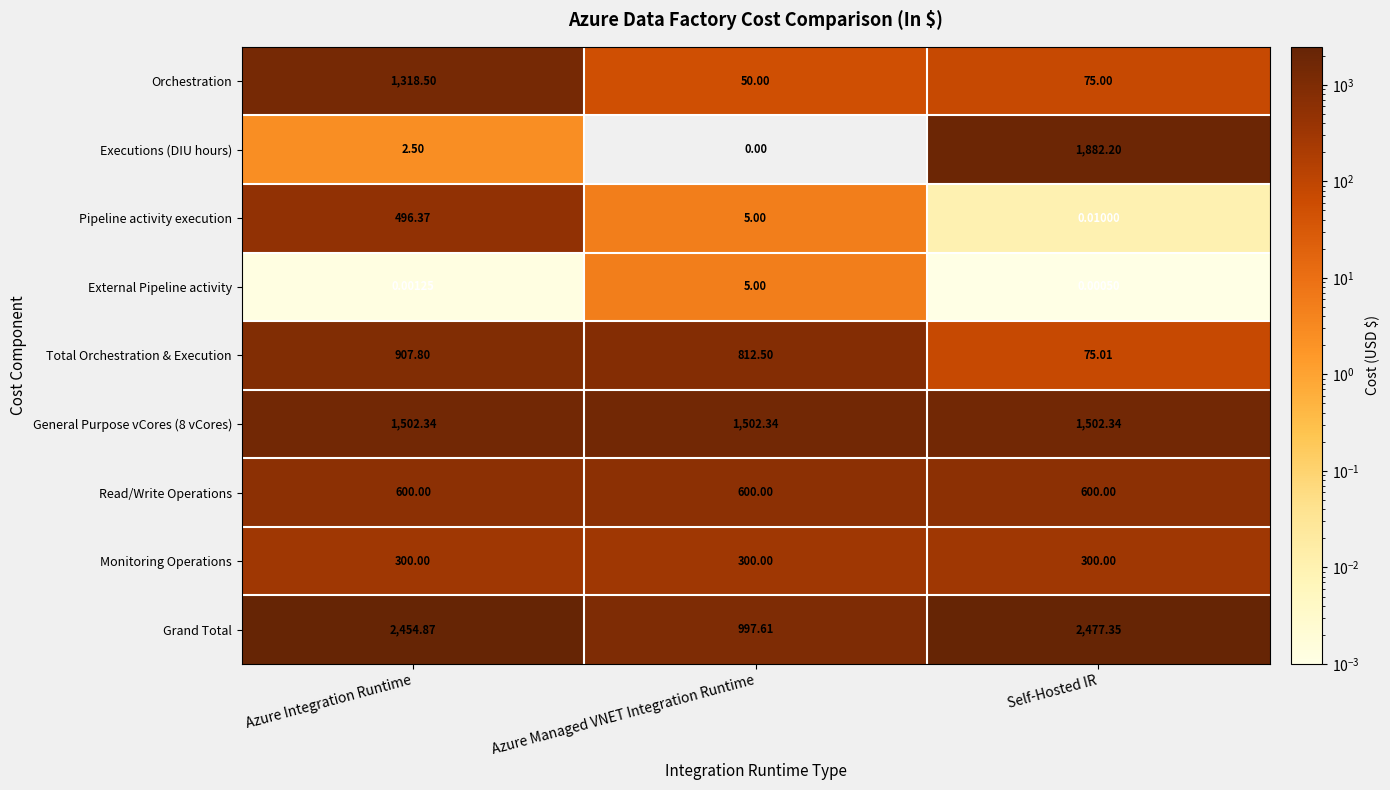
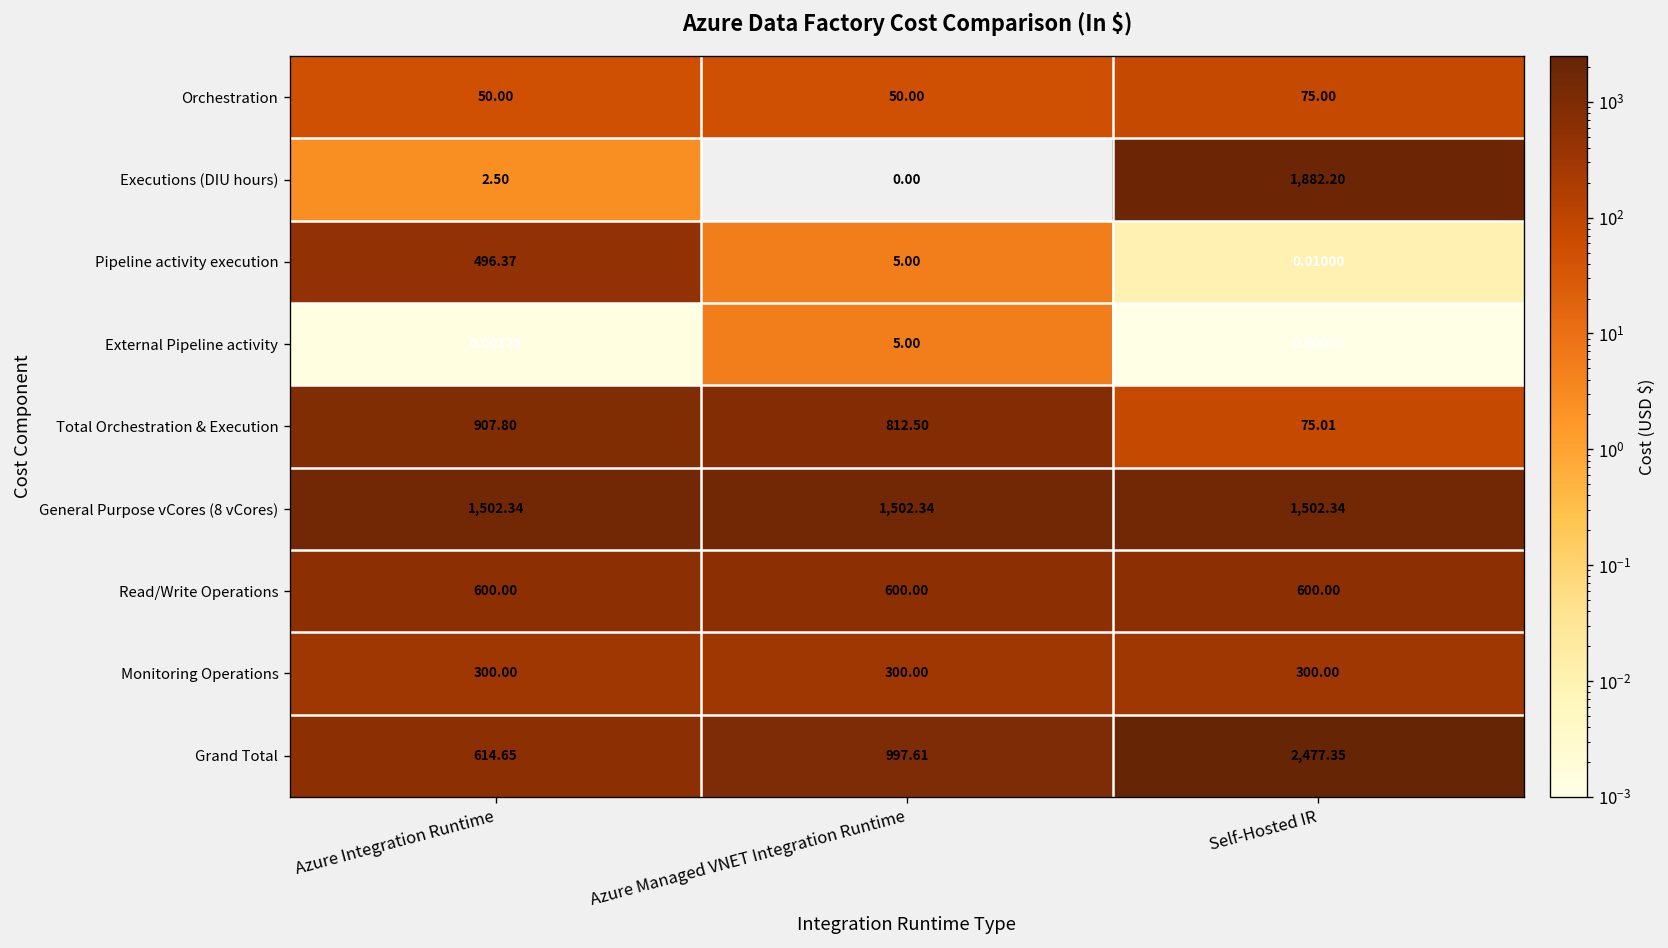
  {
    "Orchestration": {
-     "Azure Integration Runtime": "1,318.50",
+     "Azure Integration Runtime": "50.00",
      "Azure Managed VNET Integration Runtime": "50.00",
      "Self-Hosted IR": "75.00"
    },
    "Executions (DIU hours)": {
      "Azure Integration Runtime": "2.50",
      "Azure Managed VNET Integration Runtime": "0.00",
      "Self-Hosted IR": "1,882.20"
    },
    "Pipeline activity execution": {
      "Azure Integration Runtime": "496.37",
      "Azure Managed VNET Integration Runtime": "5.00",
      "Self-Hosted IR": "0.01000"
    },
    "External Pipeline activity": {
      "Azure Managed VNET Integration Runtime": "5.00"
    },
    "Total Orchestration & Execution": {
      "Azure Integration Runtime": "907.80",
      "Azure Managed VNET Integration Runtime": "812.50",
      "Self-Hosted IR": "75.01"
    },
    "General Purpose vCores (8 vCores)": {
      "Azure Integration Runtime": "1,502.34",
      "Azure Managed VNET Integration Runtime": "1,502.34",
      "Self-Hosted IR": "1,502.34"
    },
    "Read/Write Operations": {
      "Azure Integration Runtime": "600.00",
      "Azure Managed VNET Integration Runtime": "600.00",
      "Self-Hosted IR": "600.00"
    },
    "Monitoring Operations": {
      "Azure Integration Runtime": "300.00",
      "Azure Managed VNET Integration Runtime": "300.00",
      "Self-Hosted IR": "300.00"
    },
    "Grand Total": {
-     "Azure Integration Runtime": "2,454.87",
+     "Azure Integration Runtime": "614.65",
      "Azure Managed VNET Integration Runtime": "997.61",
      "Self-Hosted IR": "2,477.35"
    }
  }
